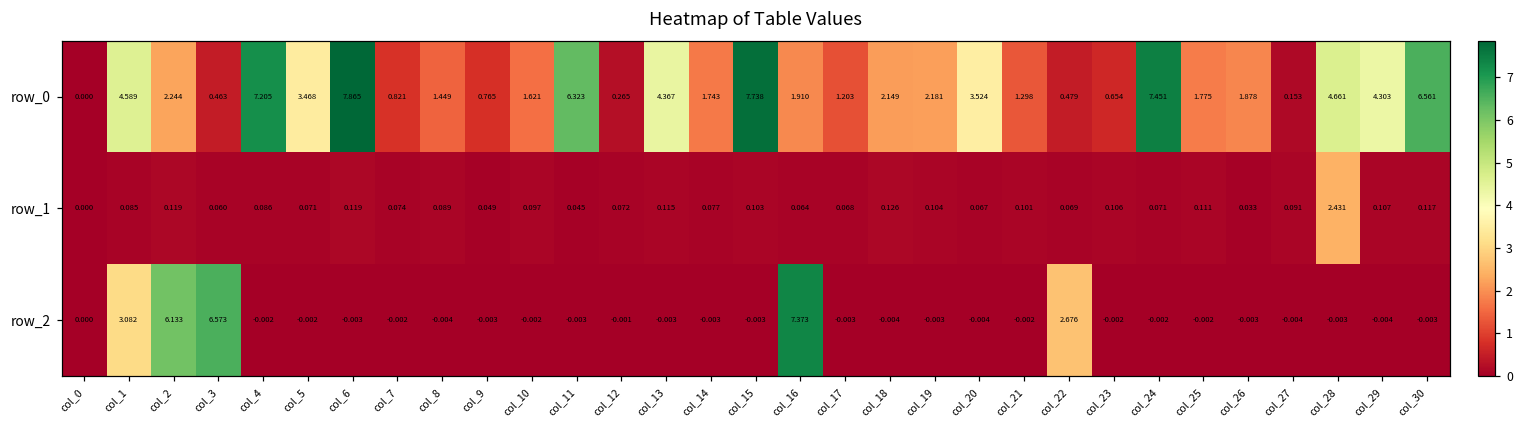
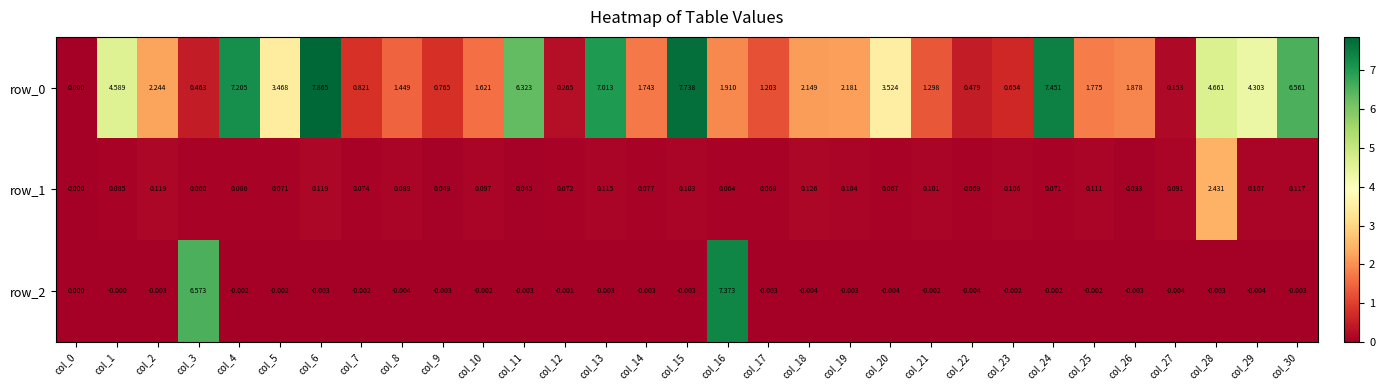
  {
    "row_0": {
      "col_0": 0.000,
      "col_1": 4.589,
      "col_2": 2.244,
      "col_3": 0.463,
      "col_4": 7.205,
      "col_5": 3.468,
      "col_6": 7.865,
      "col_7": 0.821,
      "col_8": 1.449,
      "col_9": 0.765,
      "col_10": 1.621,
      "col_11": 6.323,
      "col_12": 0.265,
-     "col_13": 4.367,
+     "col_13": 7.013,
      "col_14": 1.743,
      "col_15": 7.738,
      "col_16": 1.910,
      "col_17": 1.203,
      "col_18": 2.149,
      "col_19": 2.181,
      "col_20": 3.524,
      "col_21": 1.298,
      "col_22": 0.479,
      "col_23": 0.654,
      "col_24": 7.451,
      "col_25": 1.775,
      "col_26": 1.878,
      "col_27": 0.153,
      "col_28": 4.661,
      "col_29": 4.303,
      "col_30": 6.561
    },
    "row_1": {
      "col_0": 0.000,
      "col_1": 0.085,
      "col_2": 0.119,
      "col_3": 0.060,
      "col_4": 0.086,
      "col_5": 0.071,
      "col_6": 0.119,
      "col_7": 0.074,
      "col_8": 0.089,
      "col_9": 0.049,
      "col_10": 0.097,
      "col_11": 0.045,
      "col_12": 0.072,
      "col_13": 0.115,
      "col_14": 0.077,
      "col_15": 0.103,
      "col_16": 0.064,
      "col_17": 0.068,
      "col_18": 0.126,
      "col_19": 0.104,
      "col_20": 0.067,
      "col_21": 0.101,
      "col_22": 0.069,
      "col_23": 0.106,
      "col_24": 0.071,
      "col_25": 0.111,
      "col_26": 0.033,
      "col_27": 0.091,
      "col_28": 2.431,
      "col_29": 0.107,
      "col_30": 0.117
    },
    "row_2": {
      "col_0": 0.000,
-     "col_1": 3.082,
-     "col_2": 6.133,
+     "col_1": -0.000,
+     "col_2": -0.003,
      "col_3": 6.573,
      "col_4": -0.002,
      "col_5": -0.002,
      "col_6": -0.003,
      "col_7": -0.002,
      "col_8": -0.004,
      "col_9": -0.003,
      "col_10": -0.002,
      "col_11": -0.003,
      "col_12": -0.001,
      "col_13": -0.003,
      "col_14": -0.003,
      "col_15": -0.003,
      "col_16": 7.373,
      "col_17": -0.003,
      "col_18": -0.004,
      "col_19": -0.003,
      "col_20": -0.004,
      "col_21": -0.002,
-     "col_22": 2.676,
+     "col_22": -0.004,
      "col_23": -0.002,
      "col_24": -0.002,
      "col_25": -0.002,
      "col_26": -0.003,
      "col_27": -0.004,
      "col_28": -0.003,
      "col_29": -0.004,
      "col_30": -0.003
    }
  }
